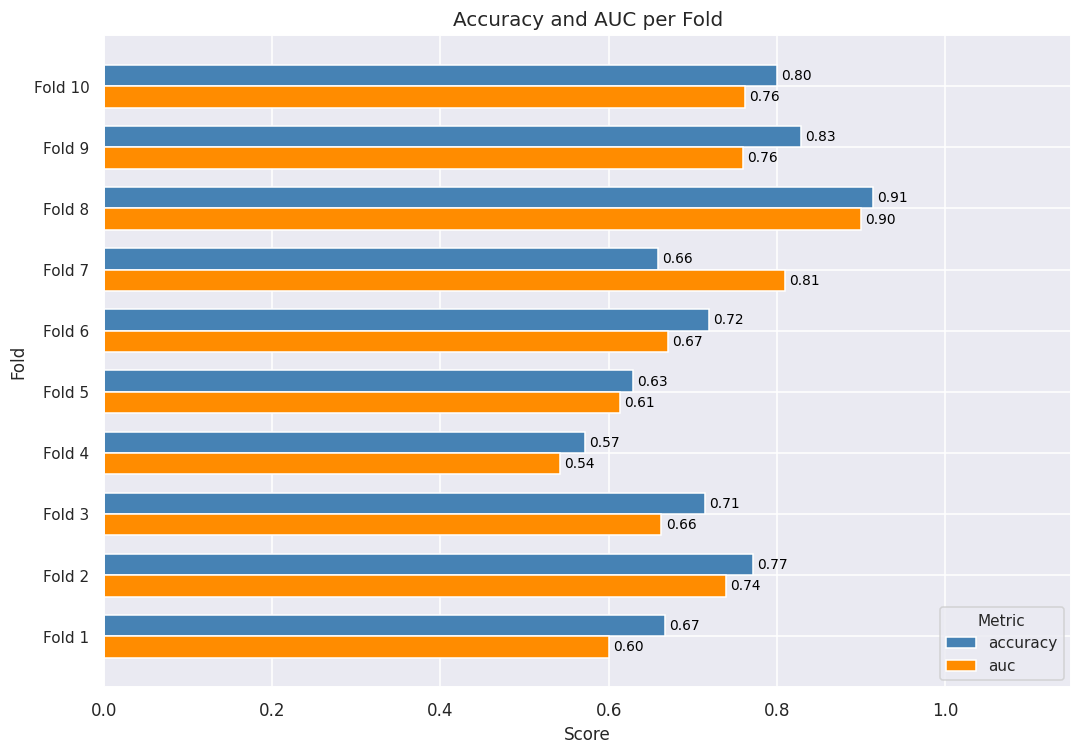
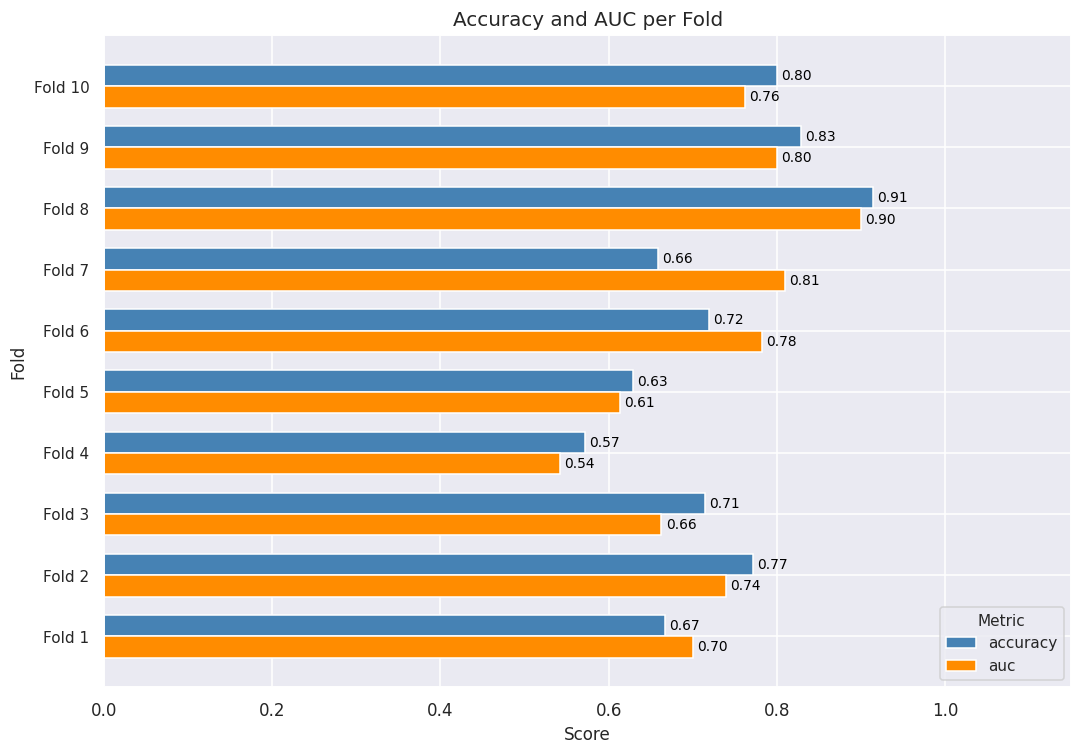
  {
    "accuracy": {
      "Fold 10": 0.80,
      "Fold 9": 0.83,
      "Fold 8": 0.91,
      "Fold 7": 0.66,
      "Fold 6": 0.72,
      "Fold 5": 0.63,
      "Fold 4": 0.57,
      "Fold 3": 0.71,
      "Fold 2": 0.77,
      "Fold 1": 0.67
    },
    "auc": {
      "Fold 10": 0.76,
-     "Fold 9": 0.76,
+     "Fold 9": 0.80,
      "Fold 8": 0.90,
      "Fold 7": 0.81,
-     "Fold 6": 0.67,
+     "Fold 6": 0.78,
      "Fold 5": 0.61,
      "Fold 4": 0.54,
      "Fold 3": 0.66,
      "Fold 2": 0.74,
-     "Fold 1": 0.60
+     "Fold 1": 0.70
    }
  }
